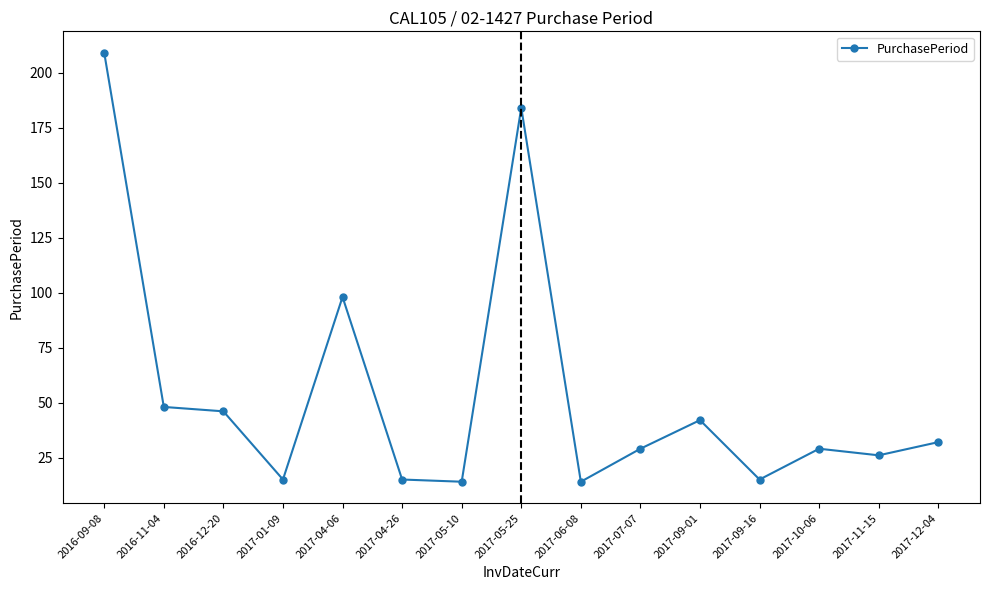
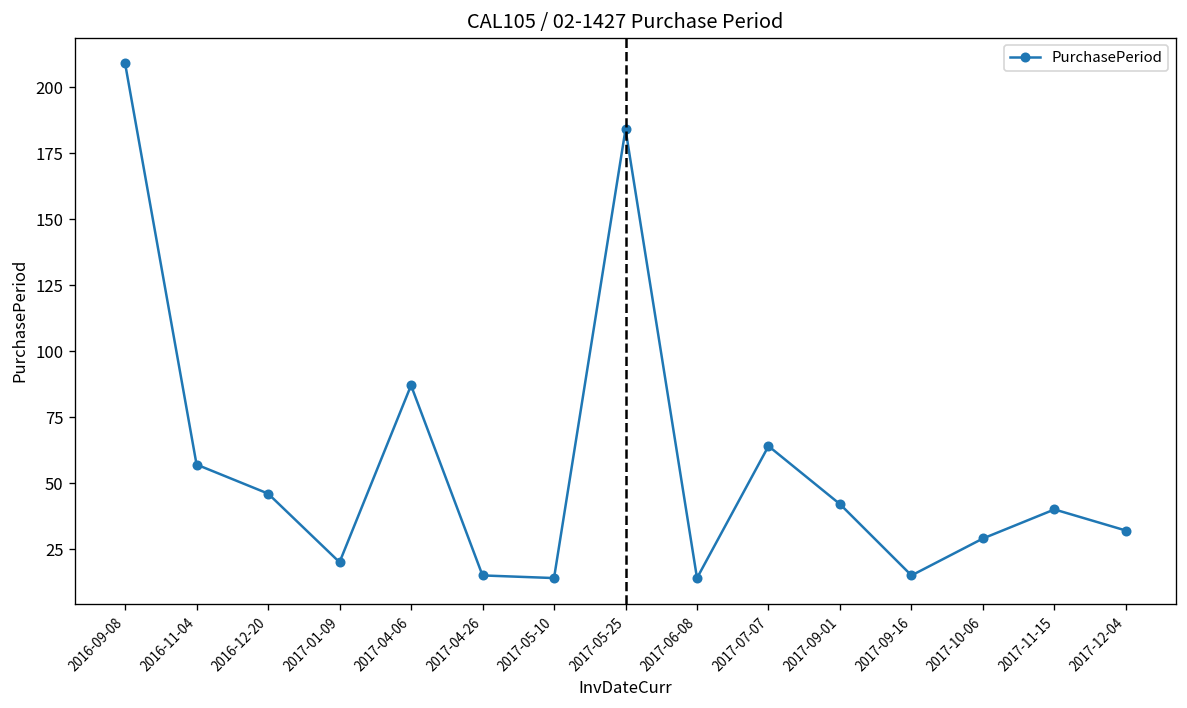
  {
    "2016-09-08": 209,
-   "2016-11-04": 48,
+   "2016-11-04": 57,
    "2016-12-20": 46,
-   "2017-01-09": 15,
-   "2017-04-06": 98,
+   "2017-01-09": 20,
+   "2017-04-06": 87,
    "2017-04-26": 15,
    "2017-05-10": 14,
    "2017-05-25": 184,
    "2017-06-08": 14,
-   "2017-07-07": 29,
+   "2017-07-07": 64,
    "2017-09-01": 42,
    "2017-09-16": 15,
    "2017-10-06": 29,
-   "2017-11-15": 26,
+   "2017-11-15": 40,
    "2017-12-04": 32
  }
